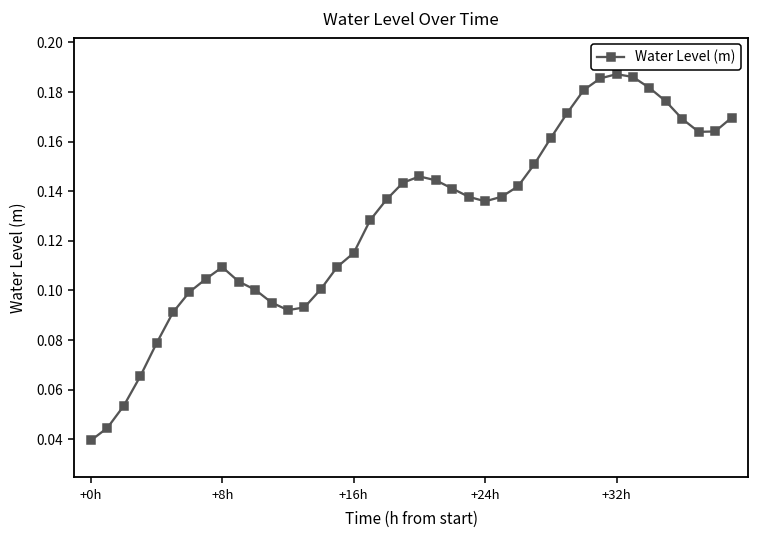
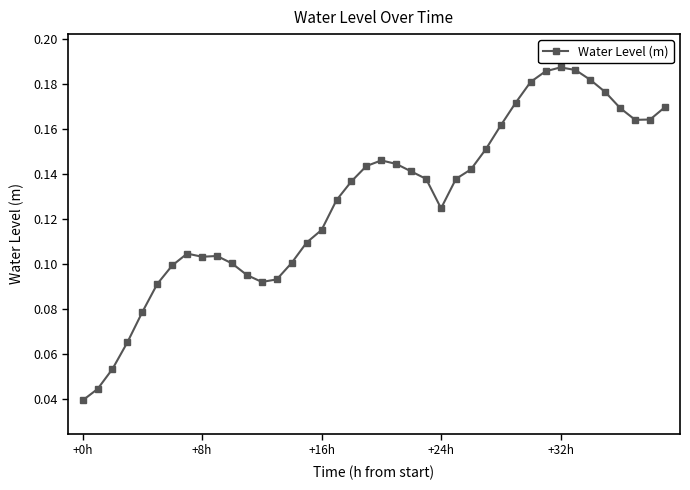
  {
    "+0h": 0.040,
-   "+8h": 0.109,
+   "+8h": 0.103,
    "+16h": 0.115,
-   "+24h": 0.136,
+   "+24h": 0.125,
    "+32h": 0.187
  }
